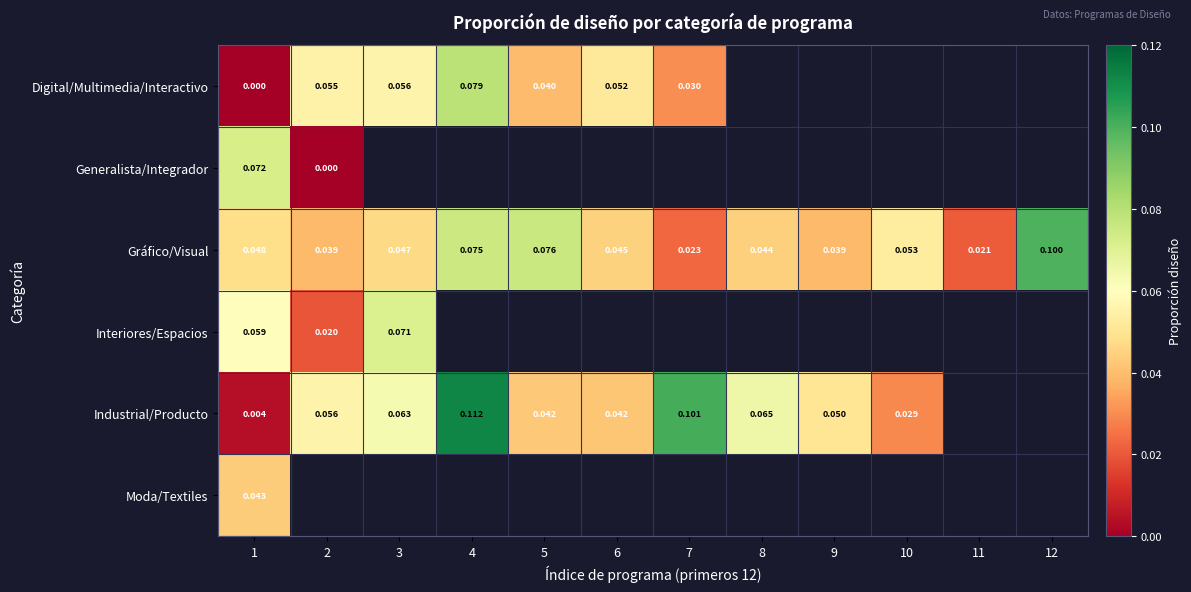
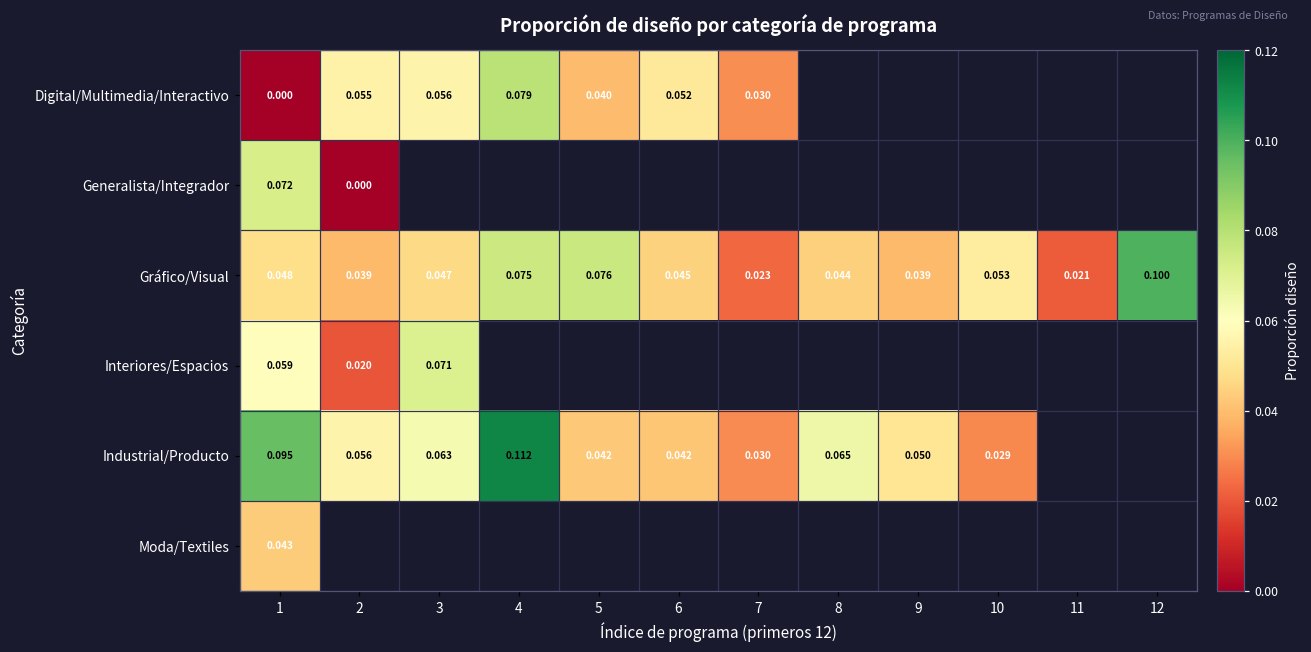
  {
    "Digital/Multimedia/Interactivo": {
      "1": 0.000,
      "2": 0.055,
      "3": 0.056,
      "4": 0.079,
      "5": 0.040,
      "6": 0.052,
      "7": 0.030
    },
    "Generalista/Integrador": {
      "1": 0.072,
      "2": 0.000
    },
    "Gráfico/Visual": {
      "1": 0.048,
      "2": 0.039,
      "3": 0.047,
      "4": 0.075,
      "5": 0.076,
      "6": 0.045,
      "7": 0.023,
      "8": 0.044,
      "9": 0.039,
      "10": 0.053,
      "11": 0.021,
      "12": 0.100
    },
    "Interiores/Espacios": {
      "1": 0.059,
      "2": 0.020,
      "3": 0.071
    },
    "Industrial/Producto": {
-     "1": 0.004,
+     "1": 0.095,
      "2": 0.056,
      "3": 0.063,
      "4": 0.112,
      "5": 0.042,
      "6": 0.042,
-     "7": 0.101,
+     "7": 0.030,
      "8": 0.065,
      "9": 0.050,
      "10": 0.029
    },
    "Moda/Textiles": {
      "1": 0.043
    }
  }
